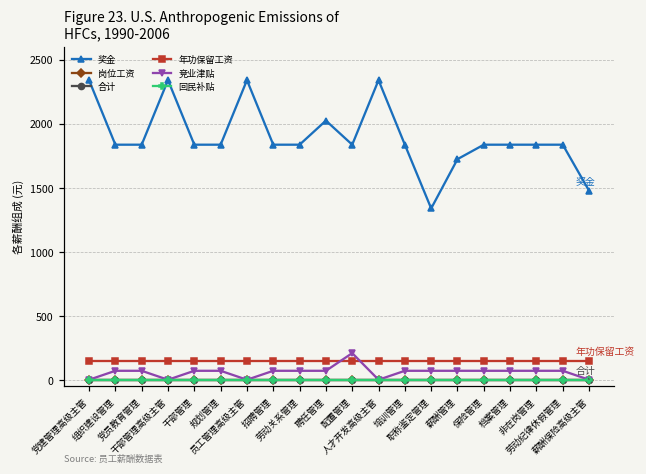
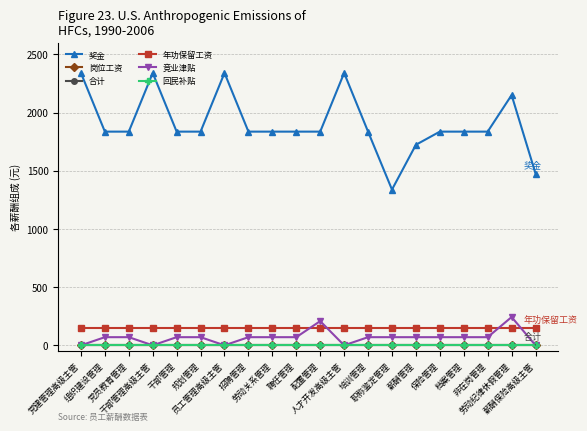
  {
    "奖金": {
      "党建管理高级主管": 2340,
      "组织建设管理": 1840,
      "党员教育管理": 1840,
      "干部管理高级主管": 2340,
      "干部管理": 1840,
      "规划管理": 1840,
      "员工管理高级主管": 2340,
      "招聘管理": 1840,
      "劳动关系管理": 1840,
-     "聘任管理": 2020,
+     "聘任管理": 1840,
      "配置管理": 1840,
      "人才开发高级主管": 2340,
      "培训管理": 1840,
      "职称鉴定管理": 1340,
      "薪酬管理": 1720,
      "保险管理": 1840,
      "档案管理": 1840,
      "非在岗管理": 1840,
-     "劳动纪律休假管理": 1840,
+     "劳动纪律休假管理": 2150,
      "薪酬保险高级主管": 1480
    },
    "回民补贴": {
      "组织建设管理": 0,
      "党员教育管理": 0,
      "干部管理": 0,
      "规划管理": 0,
      "招聘管理": 0,
      "劳动关系管理": 0,
      "聘任管理": 0,
      "配置管理": 0,
      "培训管理": 0,
      "职称鉴定管理": 0,
      "薪酬管理": 0,
      "保险管理": 0,
      "档案管理": 0,
      "非在岗管理": 0,
      "劳动纪律休假管理": 0
    },
    "年功保留工资": {
      "党建管理高级主管": 150,
      "组织建设管理": 150,
      "党员教育管理": 150,
      "干部管理高级主管": 150,
      "干部管理": 150,
      "规划管理": 150,
      "员工管理高级主管": 150,
      "招聘管理": 150,
      "劳动关系管理": 150,
      "聘任管理": 150,
      "配置管理": 150,
      "人才开发高级主管": 150,
      "培训管理": 150,
      "职称鉴定管理": 150,
      "薪酬管理": 150,
      "保险管理": 150,
      "档案管理": 150,
      "非在岗管理": 150,
      "劳动纪律休假管理": 150,
      "薪酬保险高级主管": 150
    },
    "竞业津贴": {
      "组织建设管理": 70,
      "党员教育管理": 70,
      "干部管理": 70,
      "规划管理": 70,
      "招聘管理": 70,
      "劳动关系管理": 70,
      "聘任管理": 70,
      "配置管理": 210,
      "培训管理": 70,
      "职称鉴定管理": 70,
      "薪酬管理": 70,
      "保险管理": 70,
      "档案管理": 70,
      "非在岗管理": 70,
-     "劳动纪律休假管理": 70
+     "劳动纪律休假管理": 240
    }
  }
